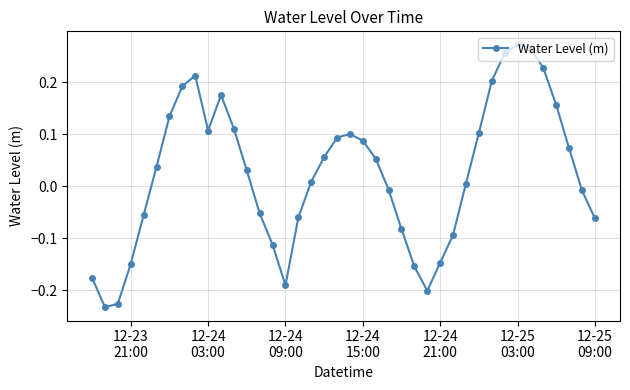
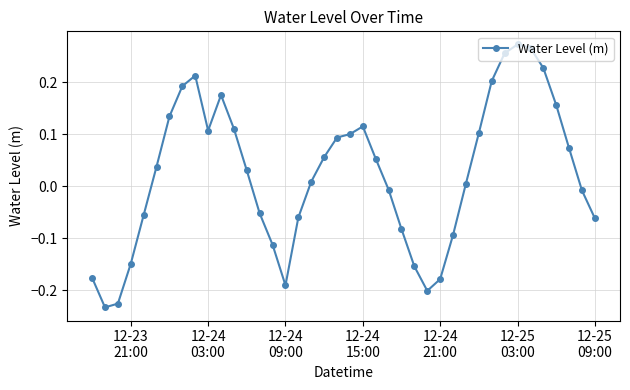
  {
    "12-23 21:00": -0.15,
    "12-24 03:00": 0.11,
    "12-24 09:00": -0.19,
-   "12-24 15:00": 0.09,
-   "12-24 21:00": -0.15,
+   "12-24 15:00": 0.11,
+   "12-24 21:00": -0.18,
    "12-25 09:00": -0.06
  }
